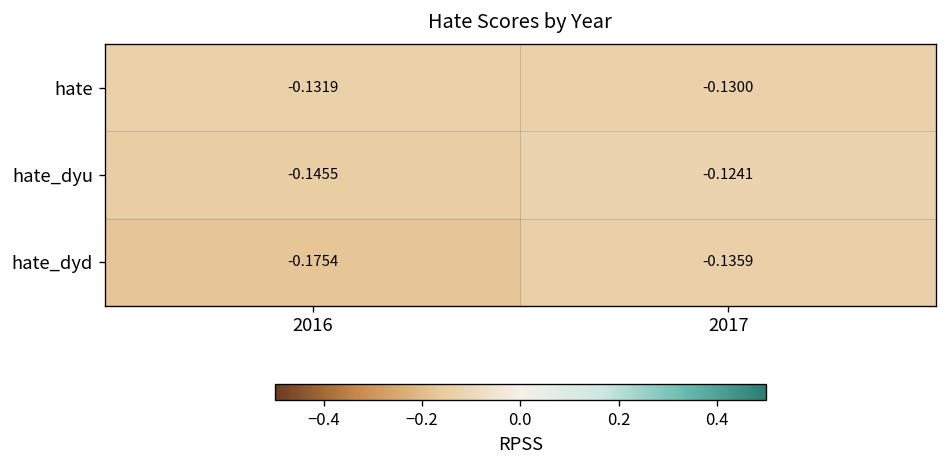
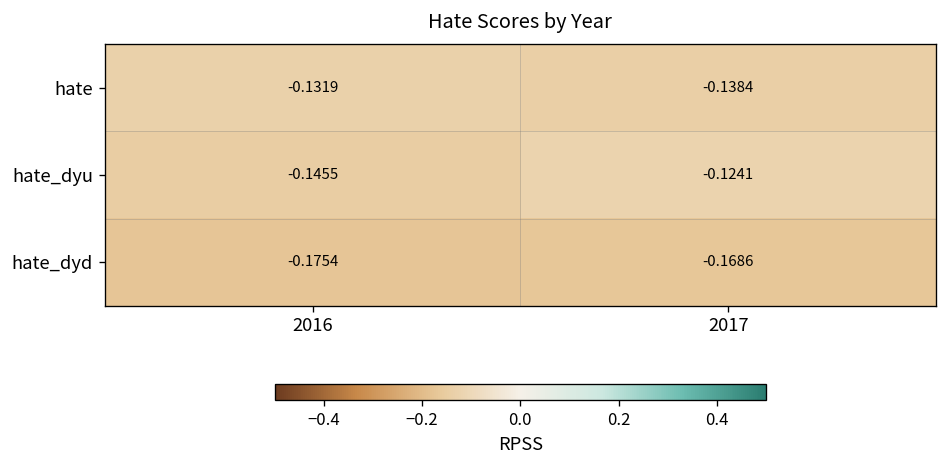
  {
    "hate": {
      "2016": -0.1319,
-     "2017": -0.1300
+     "2017": -0.1384
    },
    "hate_dyu": {
      "2016": -0.1455,
      "2017": -0.1241
    },
    "hate_dyd": {
      "2016": -0.1754,
-     "2017": -0.1359
+     "2017": -0.1686
    }
  }
